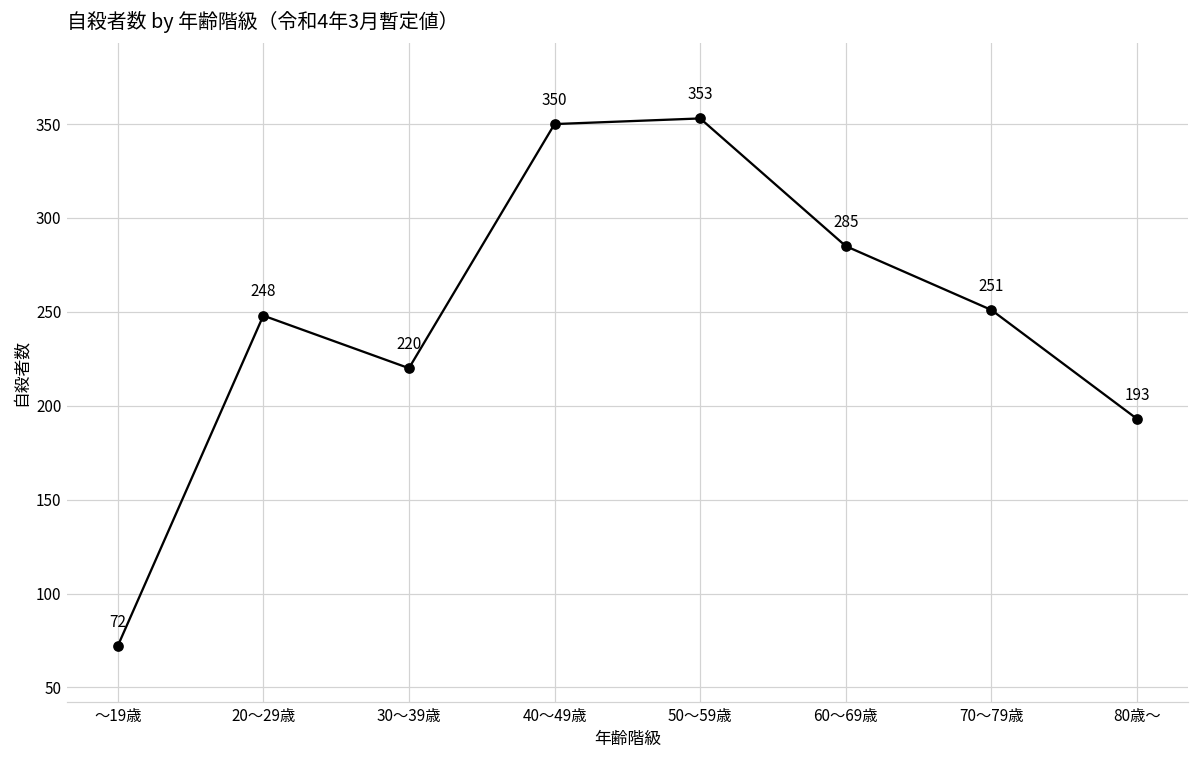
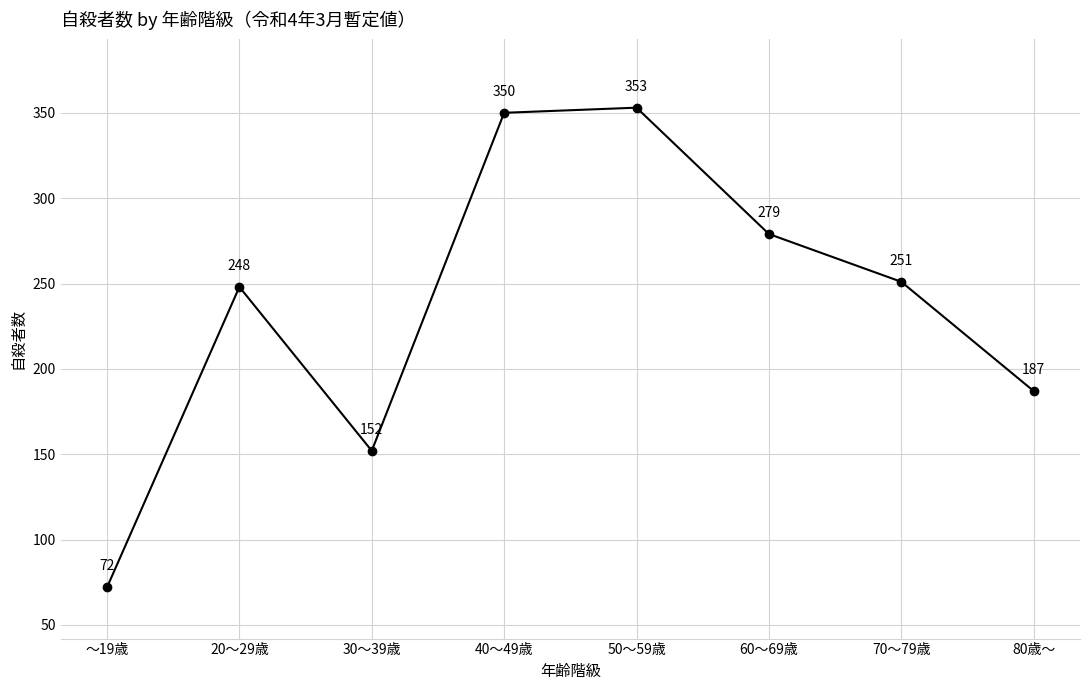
  {
    "～19歳": 72,
    "20～29歳": 248,
-   "30～39歳": 220,
+   "30～39歳": 152,
    "40～49歳": 350,
    "50～59歳": 353,
-   "60～69歳": 285,
+   "60～69歳": 279,
    "70～79歳": 251,
-   "80歳～": 193
+   "80歳～": 187
  }
